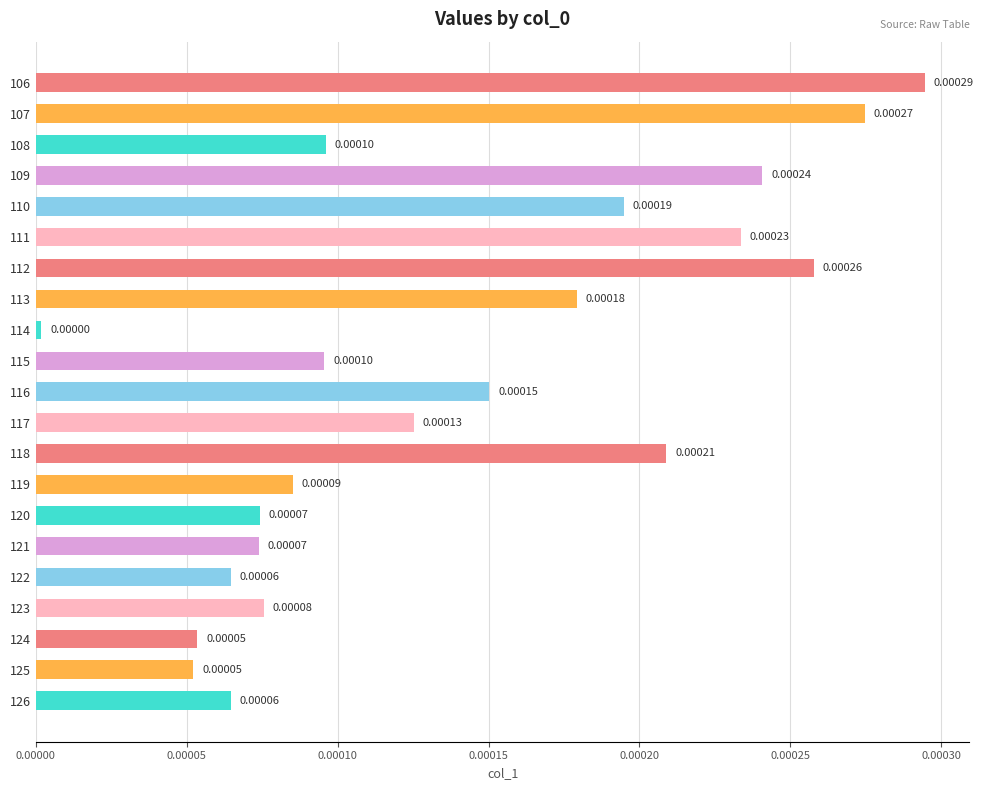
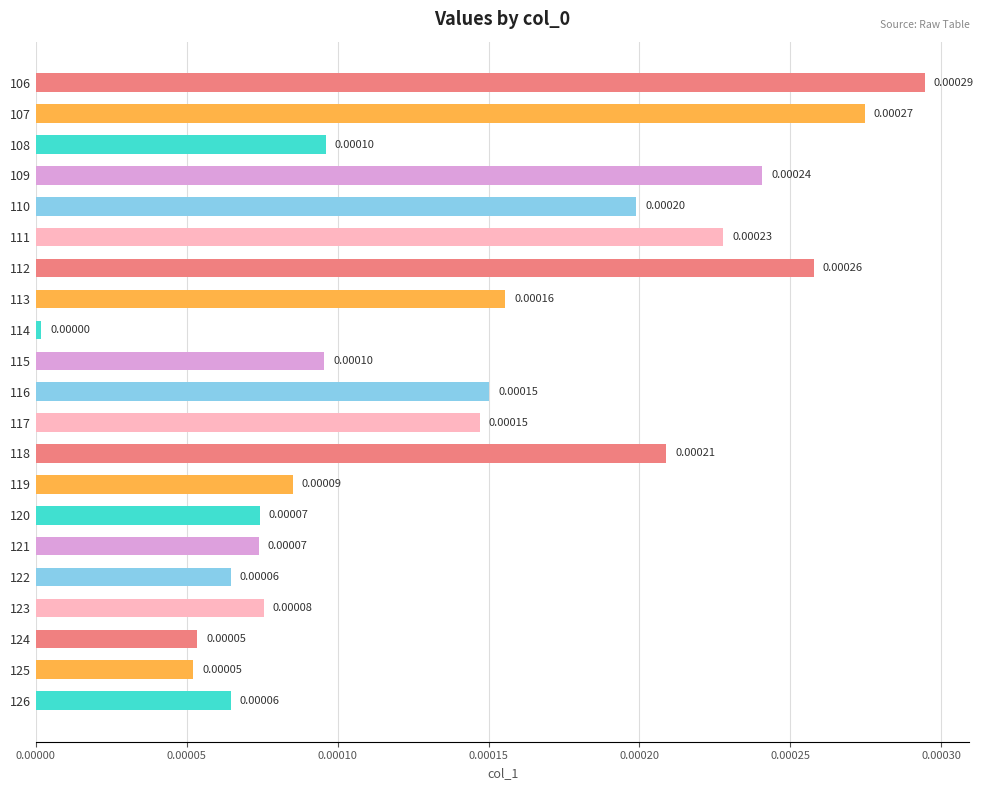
  {
    "106": 0.00029,
    "107": 0.00027,
    "108": 0.00010,
    "109": 0.00024,
-   "110": 0.00019,
-   "111": 0.000234,
+   "110": 0.00020,
+   "111": 0.000228,
    "112": 0.00026,
-   "113": 0.00018,
+   "113": 0.00016,
    "114": 0.00000,
    "115": 0.00010,
    "116": 0.00015,
-   "117": 0.00013,
+   "117": 0.00015,
    "118": 0.00021,
    "119": 0.00009,
    "120": 0.00007,
    "121": 0.00007,
    "122": 0.00006,
    "123": 0.00008,
    "124": 0.00005,
    "125": 0.00005,
    "126": 0.00006
  }
